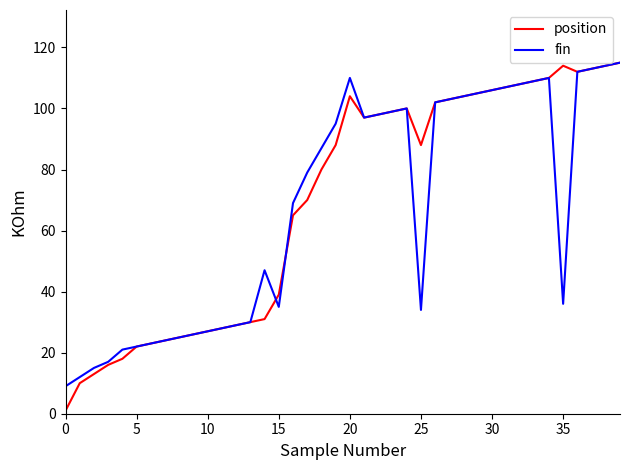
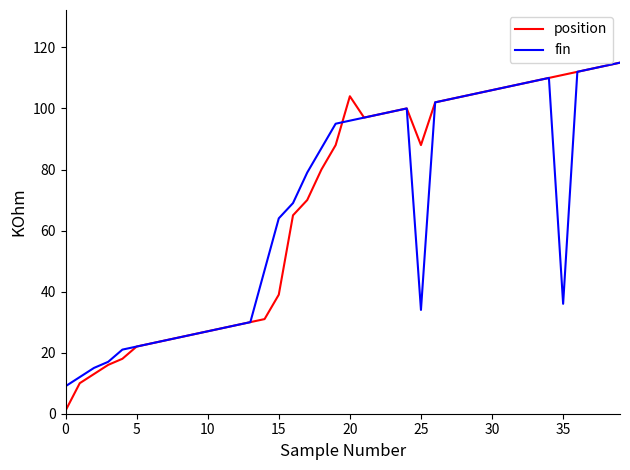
  {
    "position": {
      "0": 1,
      "15": 39,
      "20": 104,
      "25": 88,
-     "35": 114
+     "35": 111
    },
    "fin": {
      "0": 9,
-     "15": 35,
-     "20": 110,
+     "15": 64,
+     "20": 96,
      "25": 34,
      "35": 36
    }
  }
